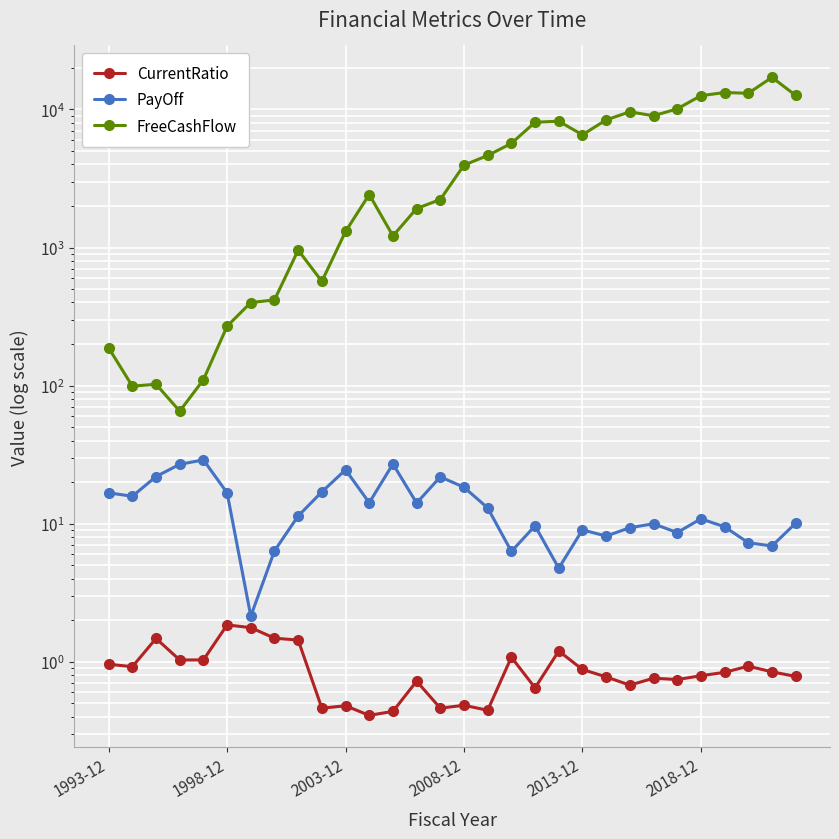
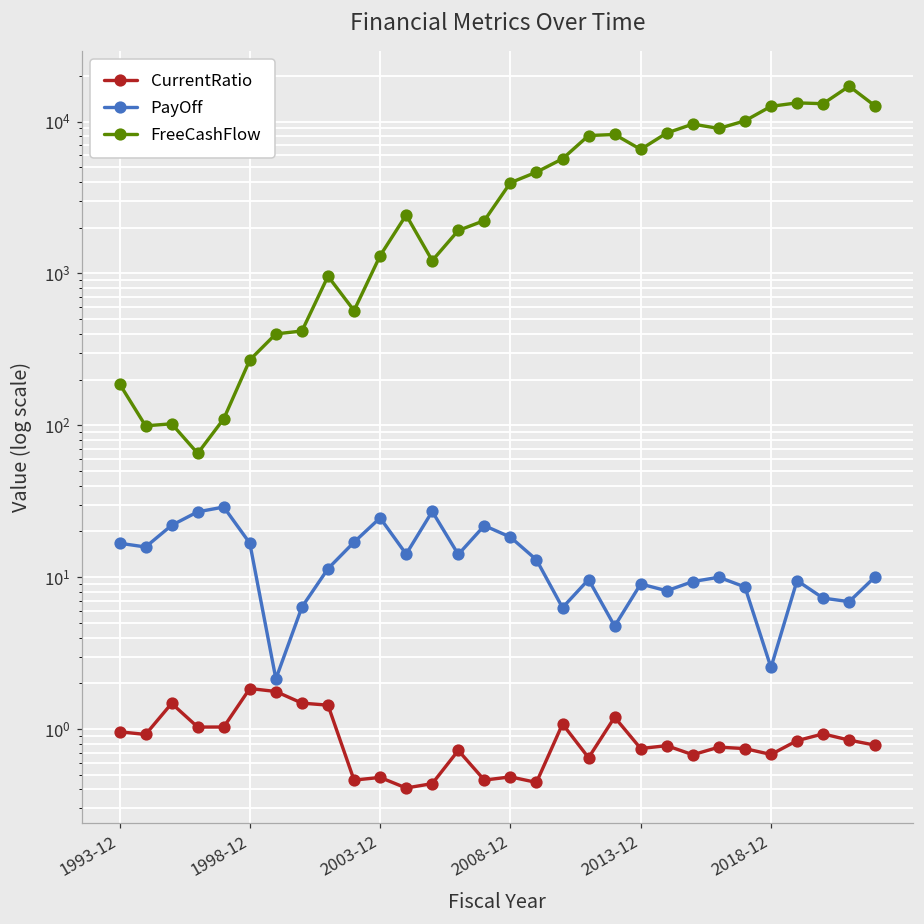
  {
    "CurrentRatio": {
      "1993-12": 1.0,
      "1998-12": 1.8,
      "2003-12": 0.5,
      "2008-12": 0.5,
-     "2013-12": 0.9,
-     "2018-12": 0.8
+     "2013-12": 0.7,
+     "2018-12": 0.7
    },
    "PayOff": {
      "1993-12": 17,
      "1998-12": 17,
      "2003-12": 25,
      "2008-12": 18,
      "2013-12": 9,
-     "2018-12": 11
+     "2018-12": 2.5
    },
    "FreeCashFlow": {
      "1993-12": 190,
      "1998-12": 270,
      "2003-12": 1300,
      "2008-12": 4000,
      "2013-12": 7000,
      "2018-12": 13000
    }
  }
